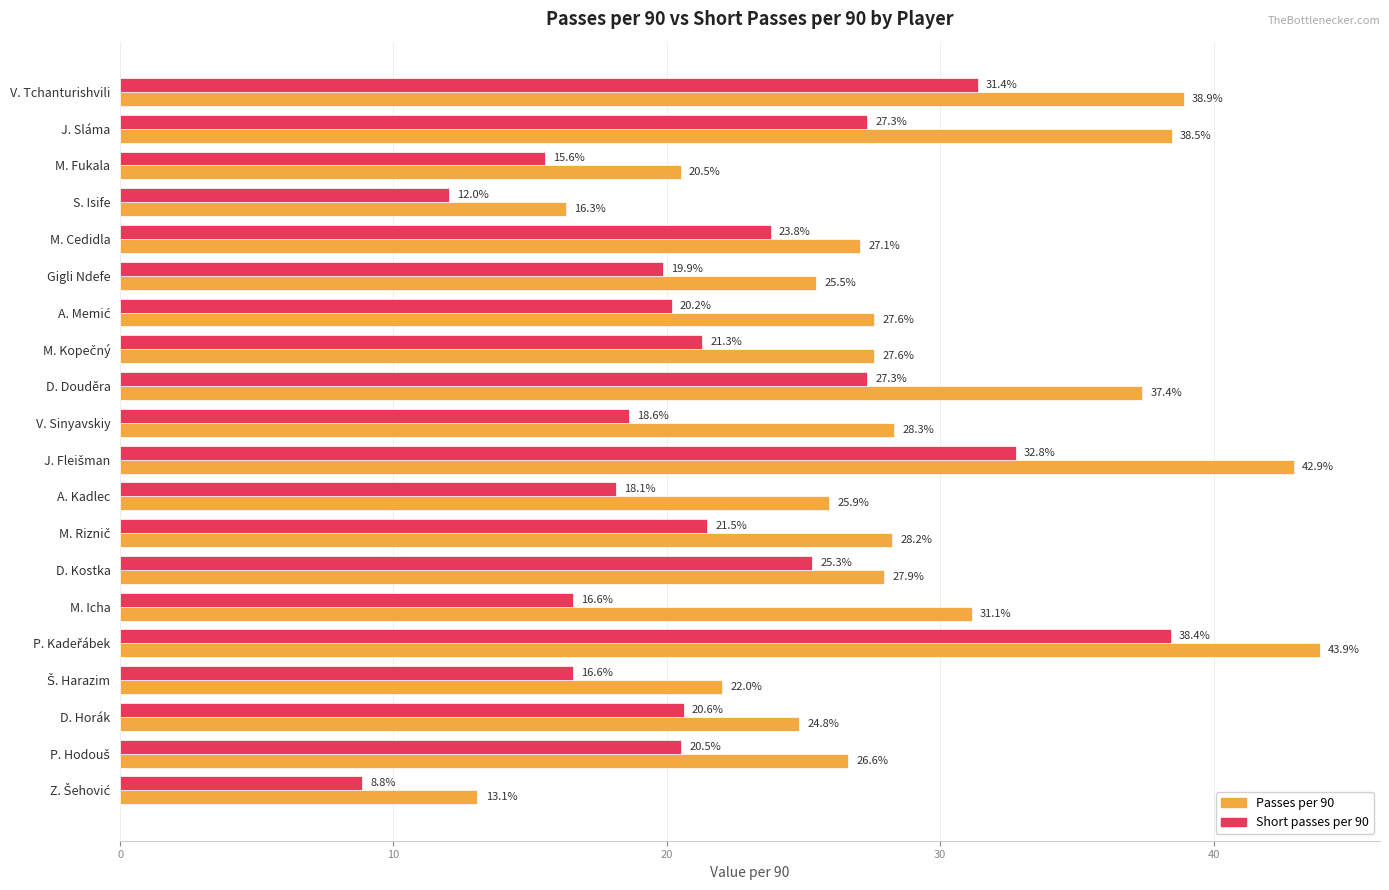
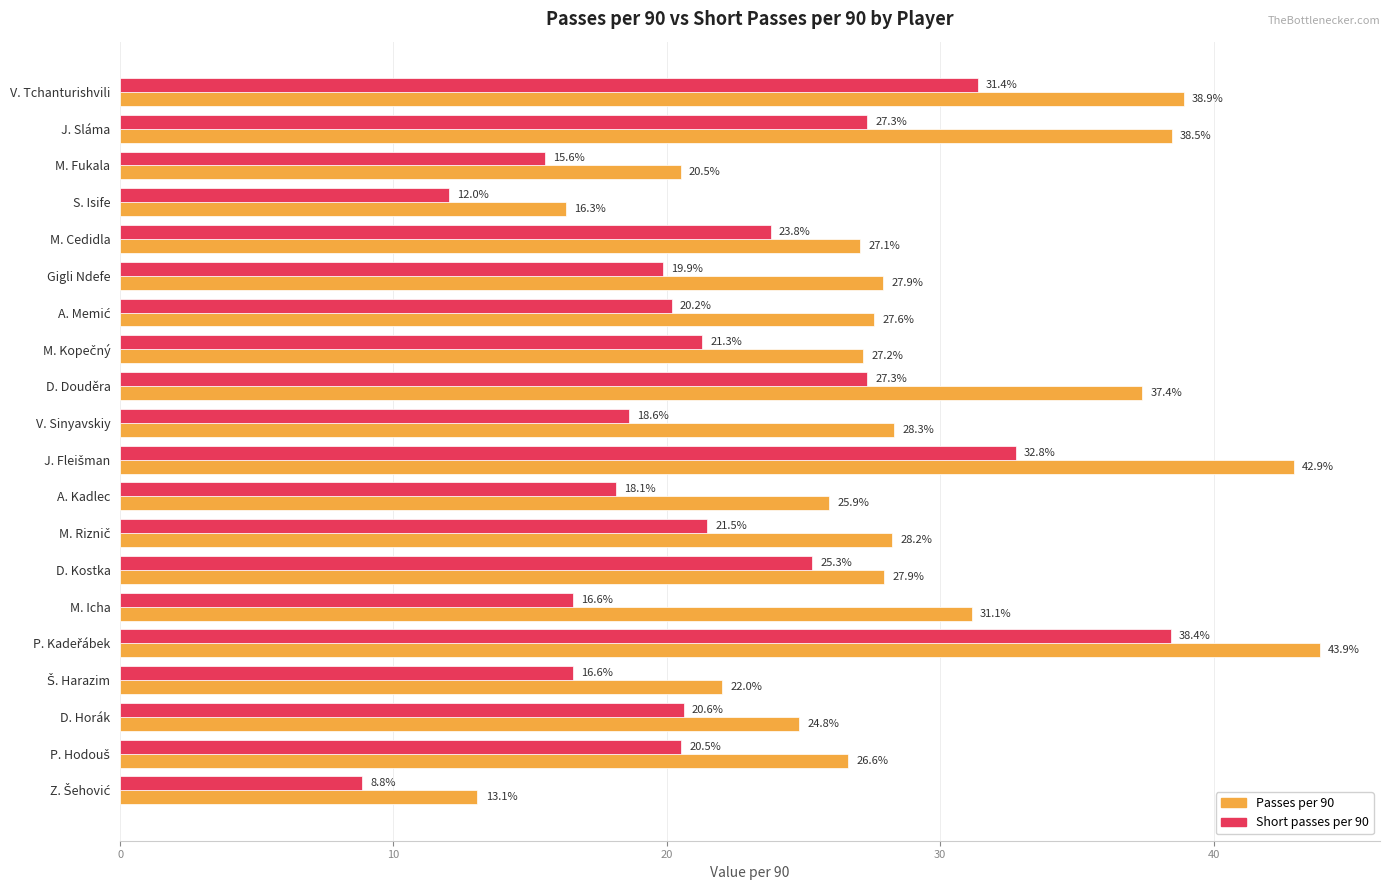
  {
    "Passes per 90": {
      "V. Tchanturishvili": "38.9%",
      "J. Sláma": "38.5%",
      "M. Fukala": "20.5%",
      "S. Isife": "16.3%",
      "M. Cedidla": "27.1%",
-     "Gigli Ndefe": "25.5%",
+     "Gigli Ndefe": "27.9%",
      "A. Memić": "27.6%",
-     "M. Kopečný": "27.6%",
+     "M. Kopečný": "27.2%",
      "D. Douděra": "37.4%",
      "V. Sinyavskiy": "28.3%",
      "J. Fleišman": "42.9%",
      "A. Kadlec": "25.9%",
      "M. Riznič": "28.2%",
      "D. Kostka": "27.9%",
      "M. Icha": "31.1%",
      "P. Kadeřábek": "43.9%",
      "Š. Harazim": "22.0%",
      "D. Horák": "24.8%",
      "P. Hodouš": "26.6%",
      "Z. Šehović": "13.1%"
    },
    "Short passes per 90": {
      "V. Tchanturishvili": "31.4%",
      "J. Sláma": "27.3%",
      "M. Fukala": "15.6%",
      "S. Isife": "12.0%",
      "M. Cedidla": "23.8%",
      "Gigli Ndefe": "19.9%",
      "A. Memić": "20.2%",
      "M. Kopečný": "21.3%",
      "D. Douděra": "27.3%",
      "V. Sinyavskiy": "18.6%",
      "J. Fleišman": "32.8%",
      "A. Kadlec": "18.1%",
      "M. Riznič": "21.5%",
      "D. Kostka": "25.3%",
      "M. Icha": "16.6%",
      "P. Kadeřábek": "38.4%",
      "Š. Harazim": "16.6%",
      "D. Horák": "20.6%",
      "P. Hodouš": "20.5%",
      "Z. Šehović": "8.8%"
    }
  }
